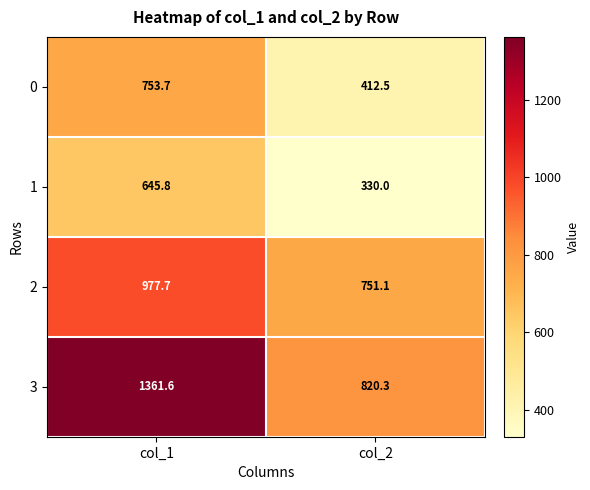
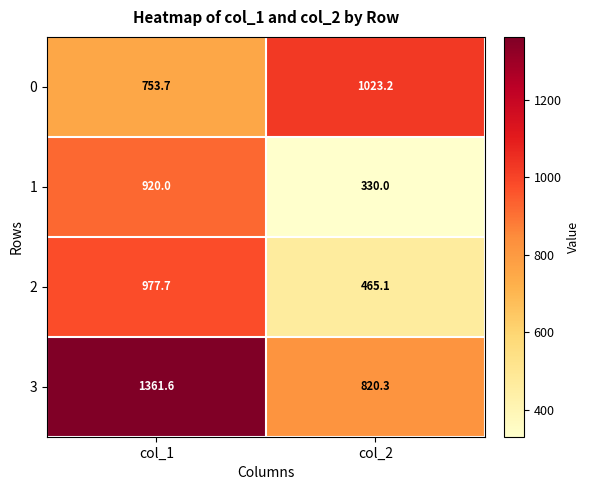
  {
    "0": {
      "col_1": 753.7,
-     "col_2": 412.5
+     "col_2": 1023.2
    },
    "1": {
-     "col_1": 645.8,
+     "col_1": 920.0,
      "col_2": 330.0
    },
    "2": {
      "col_1": 977.7,
-     "col_2": 751.1
+     "col_2": 465.1
    },
    "3": {
      "col_1": 1361.6,
      "col_2": 820.3
    }
  }
